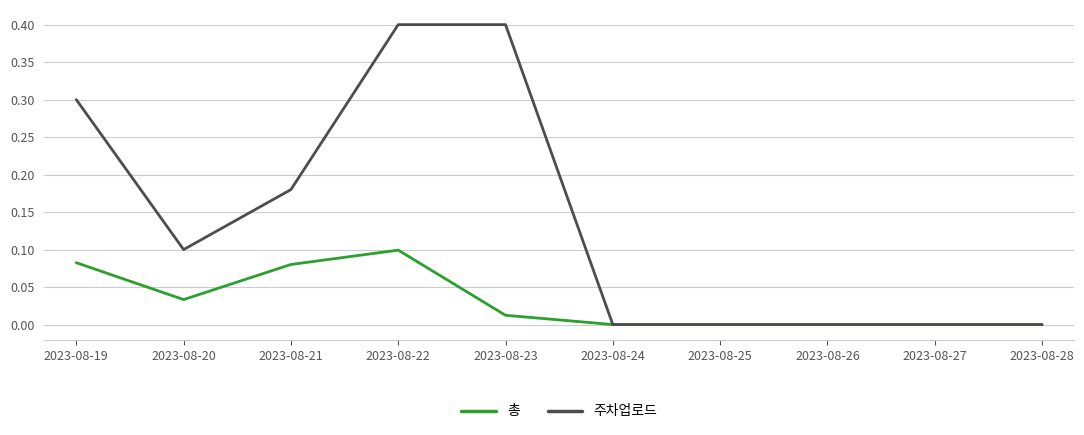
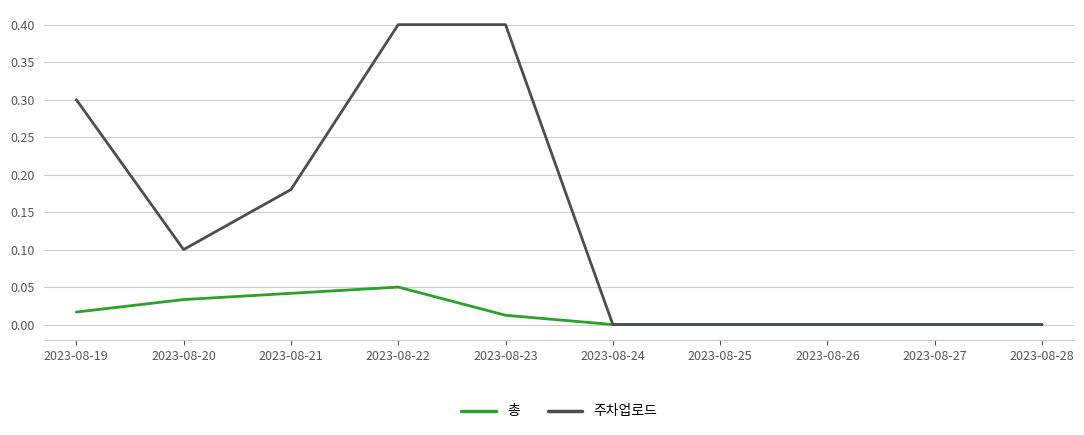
  {
    "총": {
-     "2023-08-19": 0.08,
+     "2023-08-19": 0.02,
      "2023-08-20": 0.03,
-     "2023-08-21": 0.08,
-     "2023-08-22": 0.10,
+     "2023-08-21": 0.04,
+     "2023-08-22": 0.05,
      "2023-08-23": 0.01
    },
    "주차업로드": {
      "2023-08-19": 0.30,
      "2023-08-20": 0.10,
      "2023-08-21": 0.18,
      "2023-08-22": 0.40,
      "2023-08-23": 0.40
    }
  }
